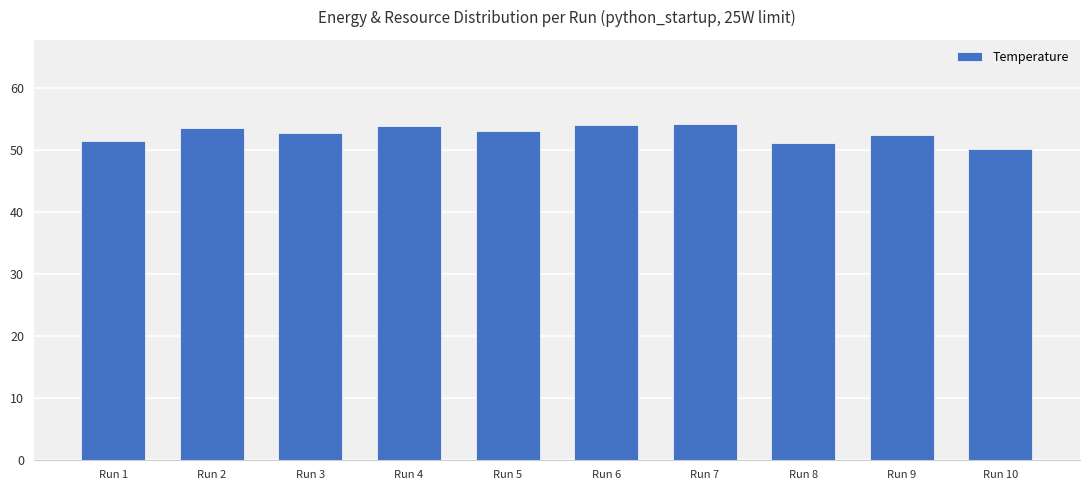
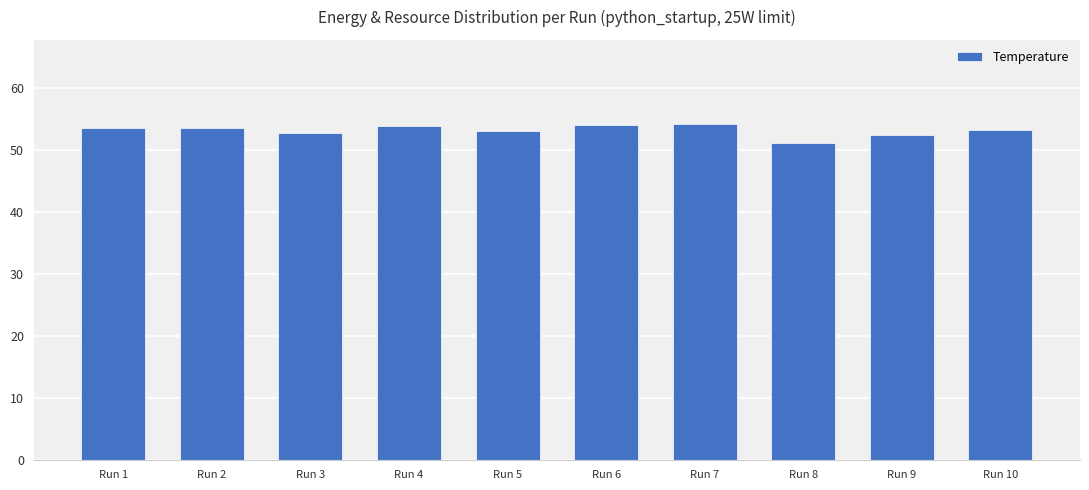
  {
-   "Run 1": 52,
+   "Run 1": 54,
    "Run 2": 54,
    "Run 3": 53,
    "Run 4": 54,
    "Run 5": 53,
    "Run 6": 54,
    "Run 7": 54,
    "Run 8": 51,
    "Run 9": 52,
-   "Run 10": 50
+   "Run 10": 53
  }
